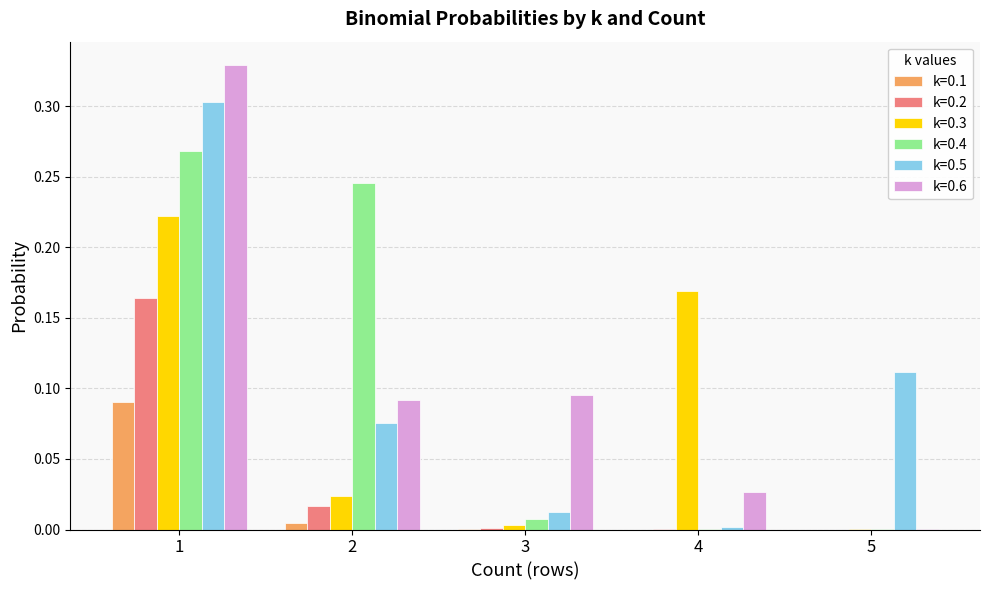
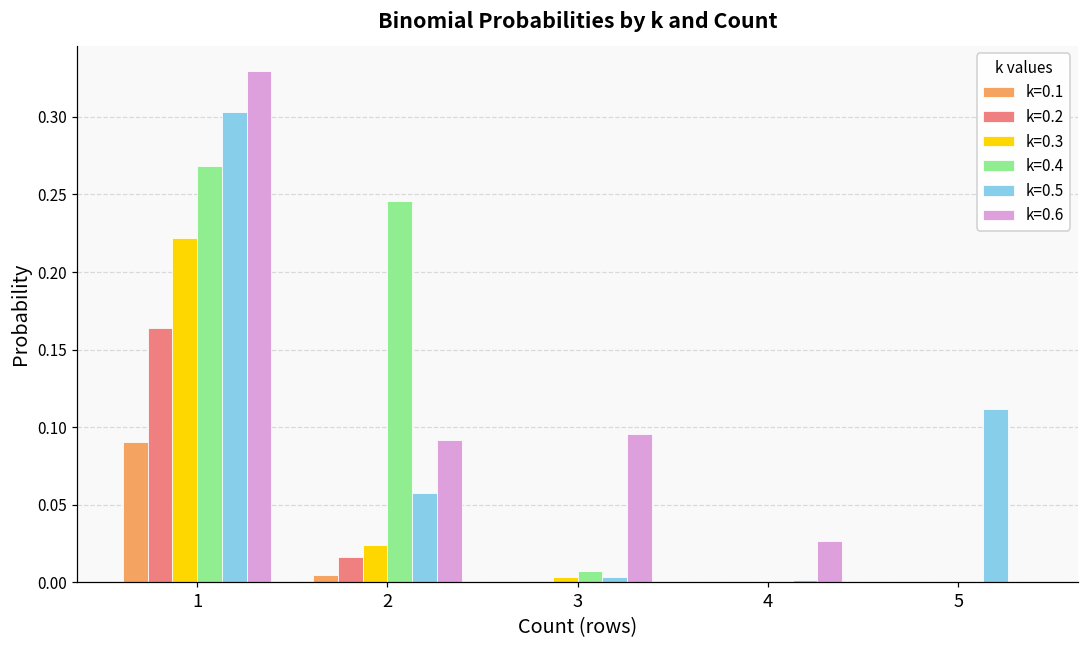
  {
    "k=0.3": {
      "1": 0.222,
      "2": 0.024,
      "3": 0.003,
-     "4": 0.169
+     "4": 0.000
    },
    "k=0.4": {
      "1": 0.268,
      "2": 0.246,
      "3": 0.007
    },
    "k=0.5": {
      "1": 0.303,
-     "2": 0.076,
-     "3": 0.013,
+     "2": 0.058,
+     "3": 0.003,
      "5": 0.112
    },
    "k=0.6": {
      "1": 0.329,
      "2": 0.092,
      "3": 0.096,
      "4": 0.026
    }
  }
